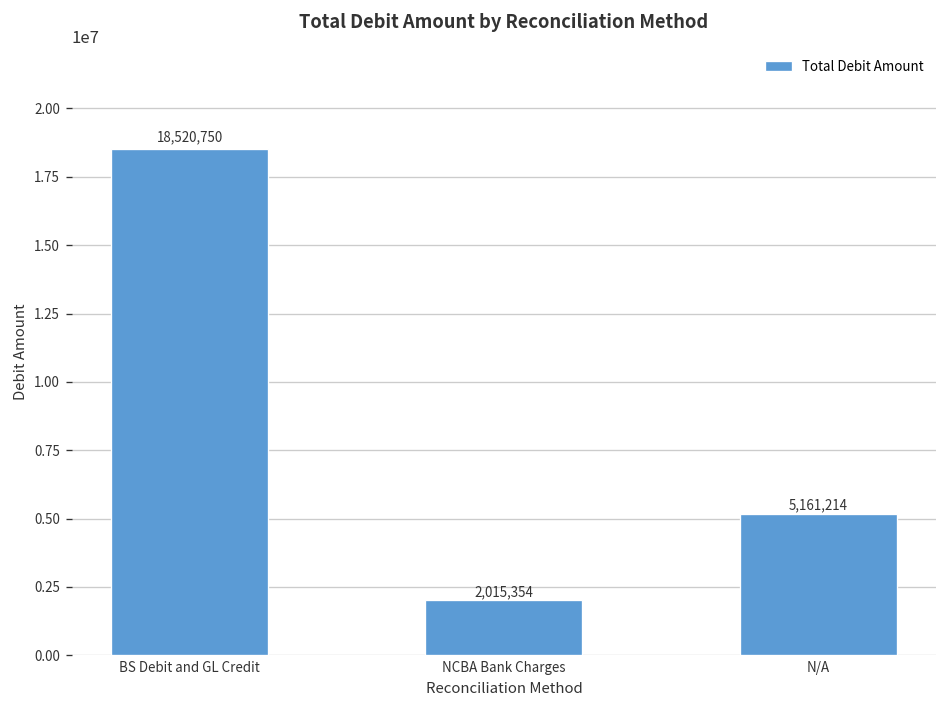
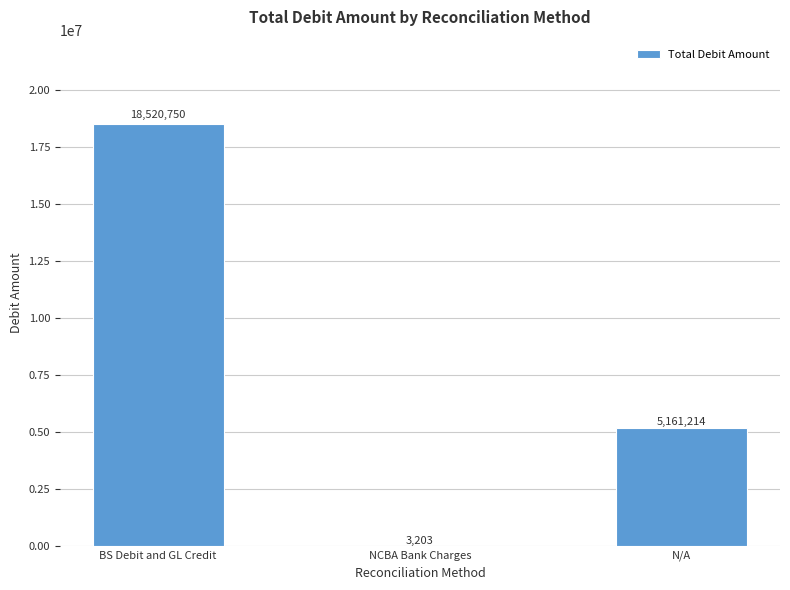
  {
    "BS Debit and GL Credit": "18,520,750",
-   "NCBA Bank Charges": "2,015,354",
+   "NCBA Bank Charges": "3,203",
    "N/A": "5,161,214"
  }
